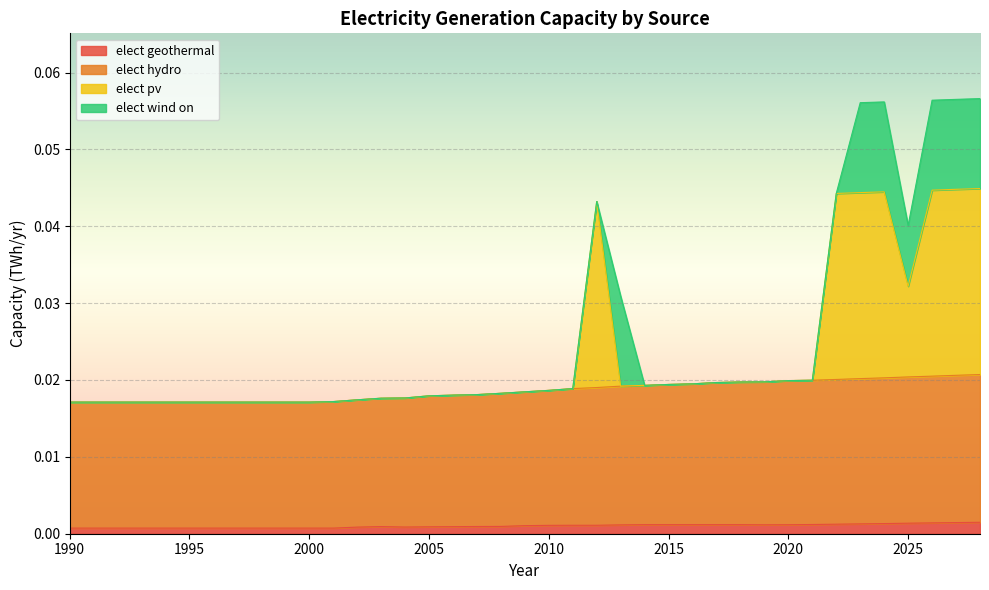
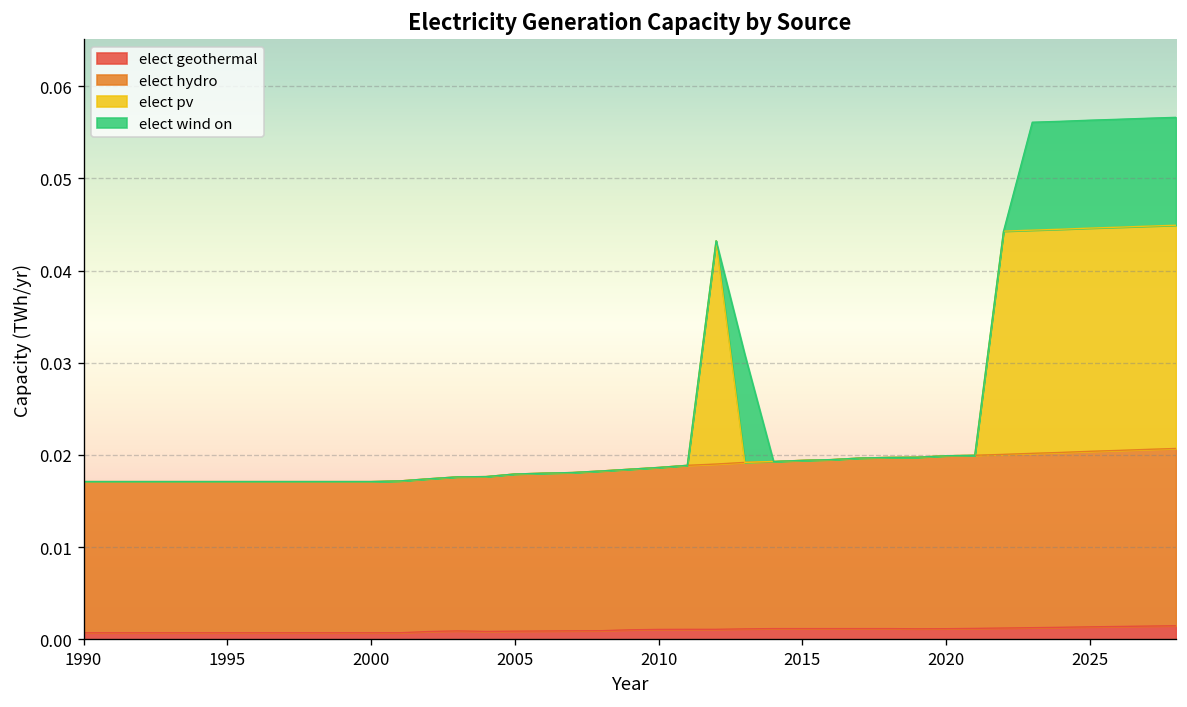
  {
    "elect pv": {
-     "2025": 0.012
+     "2025": 0.024
    },
    "elect wind on": {
-     "2025": 0.008
+     "2025": 0.012
    }
  }
